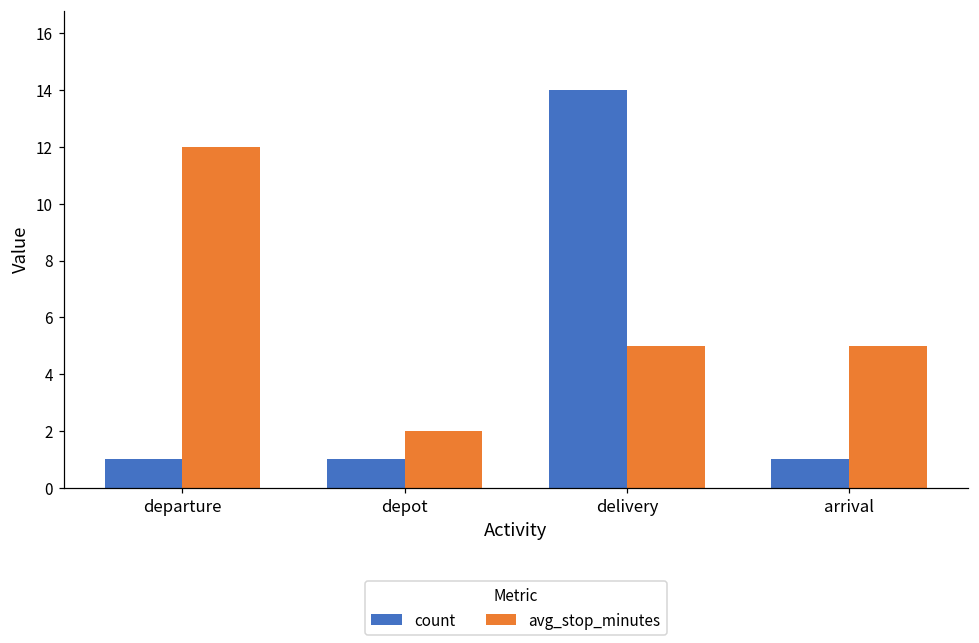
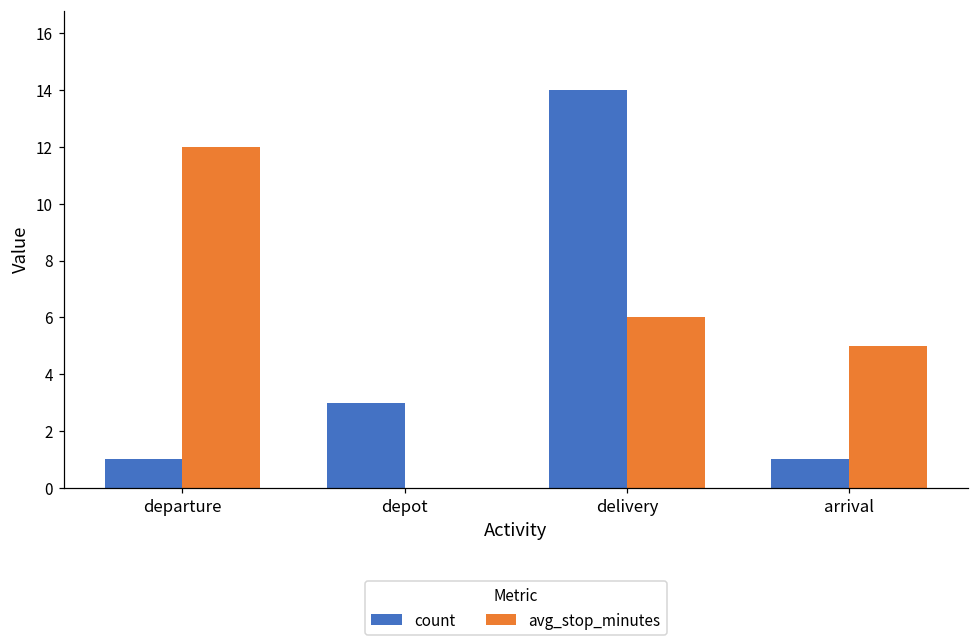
  {
    "count": {
      "departure": 1,
-     "depot": 1,
+     "depot": 3,
      "delivery": 14,
      "arrival": 1
    },
    "avg_stop_minutes": {
      "departure": 12,
-     "depot": 2,
-     "delivery": 5,
+     "depot": 0,
+     "delivery": 6,
      "arrival": 5
    }
  }
